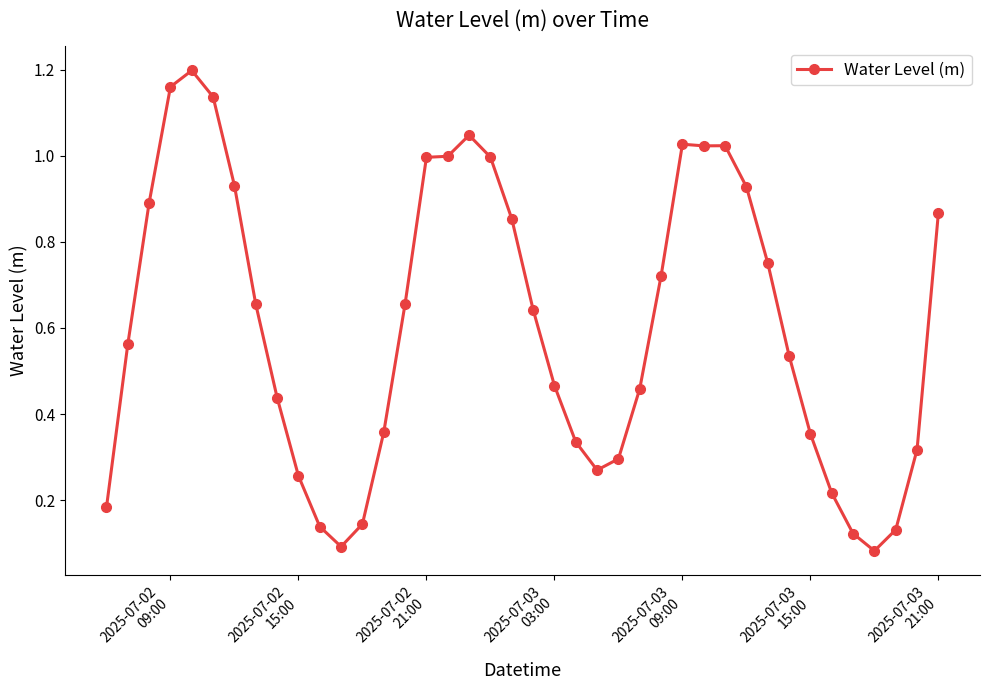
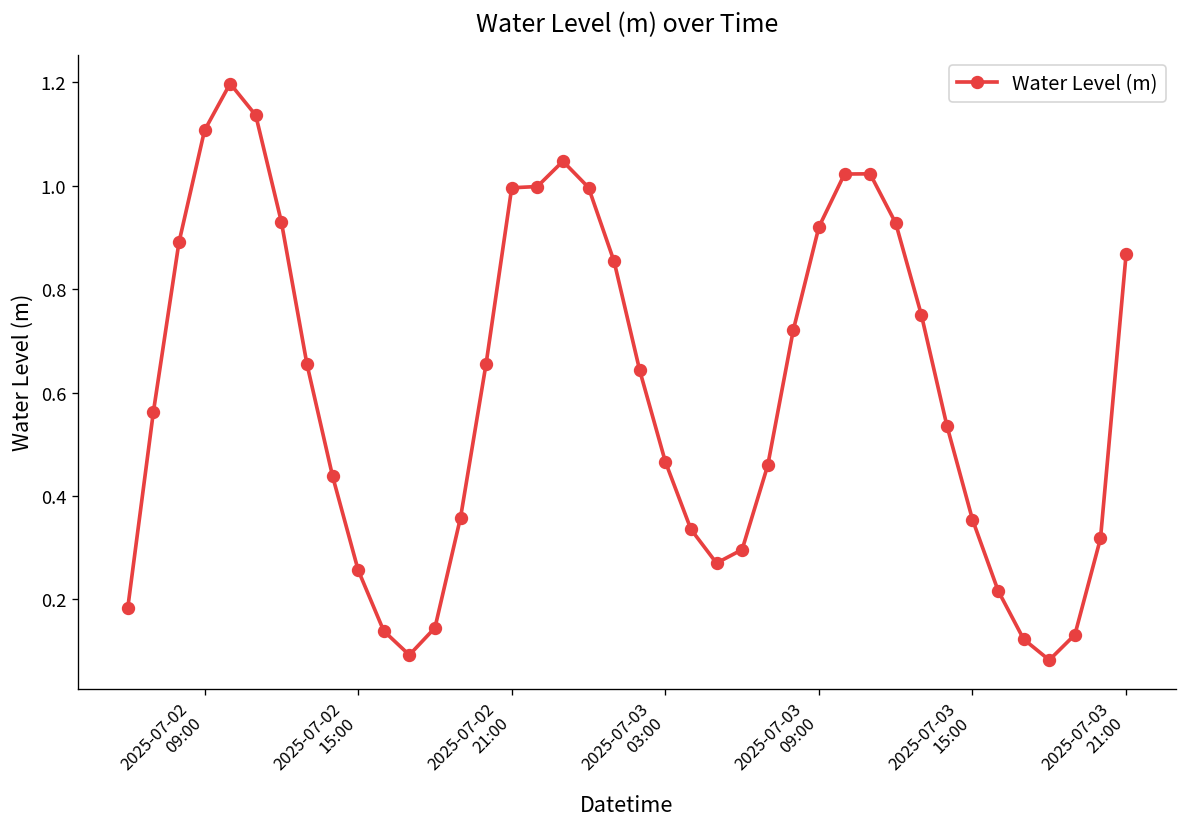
  {
-   "2025-07-02 09:00": 1.16,
+   "2025-07-02 09:00": 1.11,
    "2025-07-02 15:00": 0.26,
    "2025-07-02 21:00": 1.00,
    "2025-07-03 03:00": 0.47,
-   "2025-07-03 09:00": 1.03,
+   "2025-07-03 09:00": 0.92,
    "2025-07-03 15:00": 0.35,
    "2025-07-03 21:00": 0.87
  }
